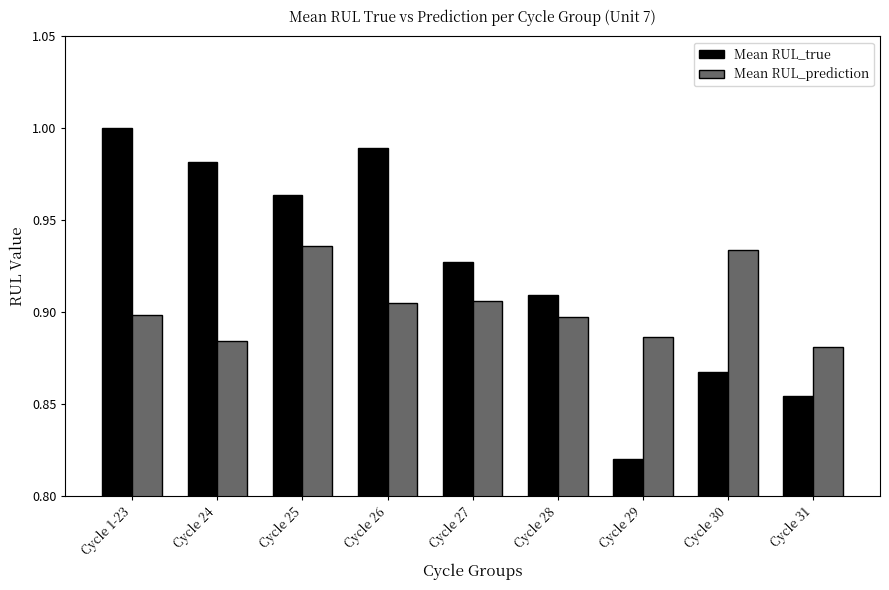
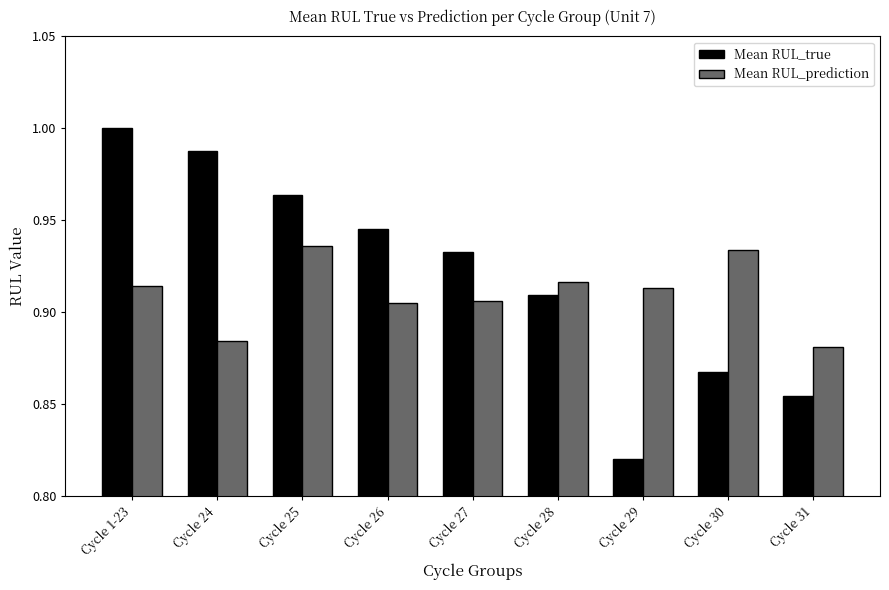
  {
    "Mean RUL_true": {
      "Cycle 1-23": 1.000,
-     "Cycle 24": 0.982,
+     "Cycle 24": 0.988,
      "Cycle 25": 0.964,
-     "Cycle 26": 0.989,
-     "Cycle 27": 0.927,
+     "Cycle 26": 0.945,
+     "Cycle 27": 0.933,
      "Cycle 28": 0.909,
      "Cycle 29": 0.820,
      "Cycle 30": 0.868,
      "Cycle 31": 0.855
    },
    "Mean RUL_prediction": {
-     "Cycle 1-23": 0.898,
+     "Cycle 1-23": 0.914,
      "Cycle 24": 0.884,
      "Cycle 25": 0.936,
      "Cycle 26": 0.905,
      "Cycle 27": 0.906,
-     "Cycle 28": 0.898,
-     "Cycle 29": 0.887,
+     "Cycle 28": 0.917,
+     "Cycle 29": 0.913,
      "Cycle 30": 0.934,
      "Cycle 31": 0.881
    }
  }
